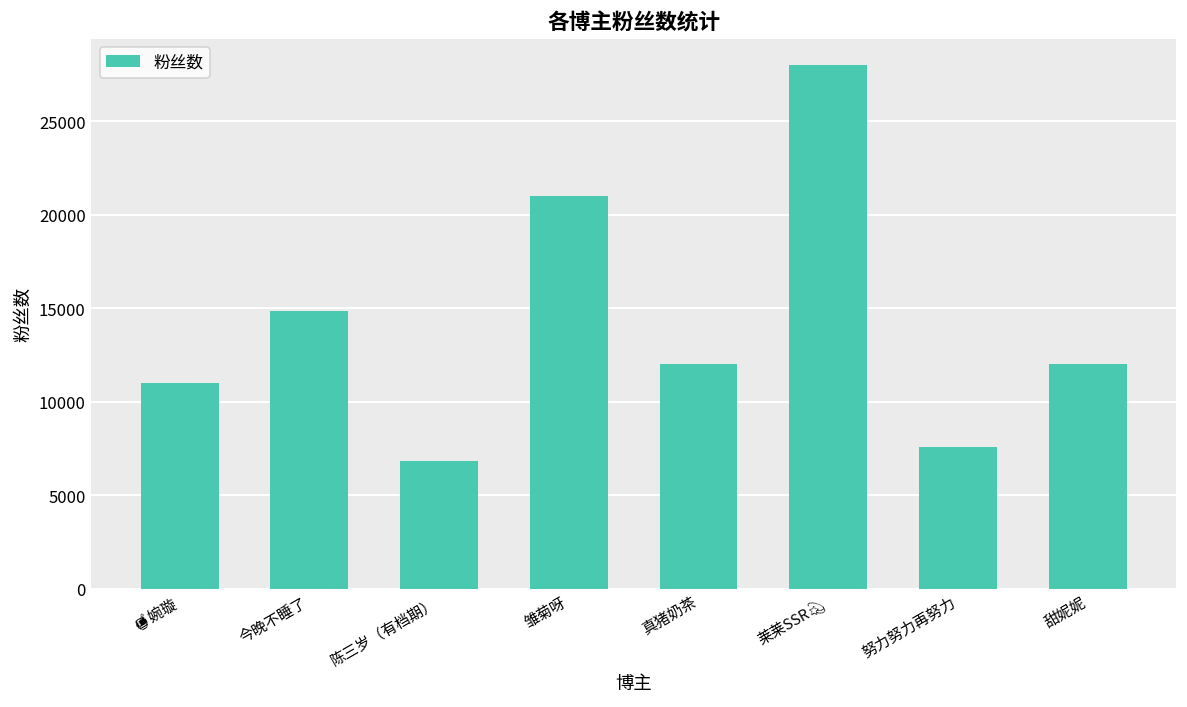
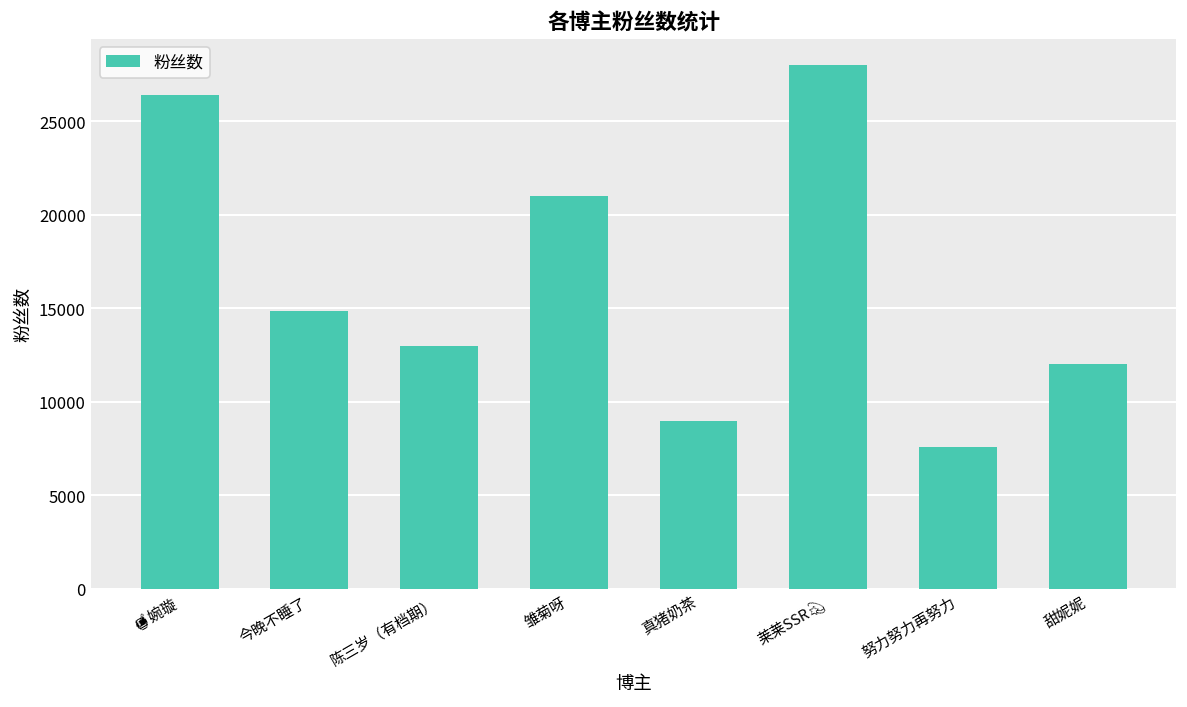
  {
-   "🍯婉璇": 11000,
+   "🍯婉璇": 26400,
    "今晚不睡了": 14900,
-   "陈三岁（有档期）": 6800,
+   "陈三岁（有档期）": 13000,
    "雏菊呀": 21000,
-   "真猪奶茶": 12000,
+   "真猪奶茶": 9000,
    "莱莱SSR💫": 28000,
    "努力努力再努力": 7600,
    "甜妮妮": 12000
  }
